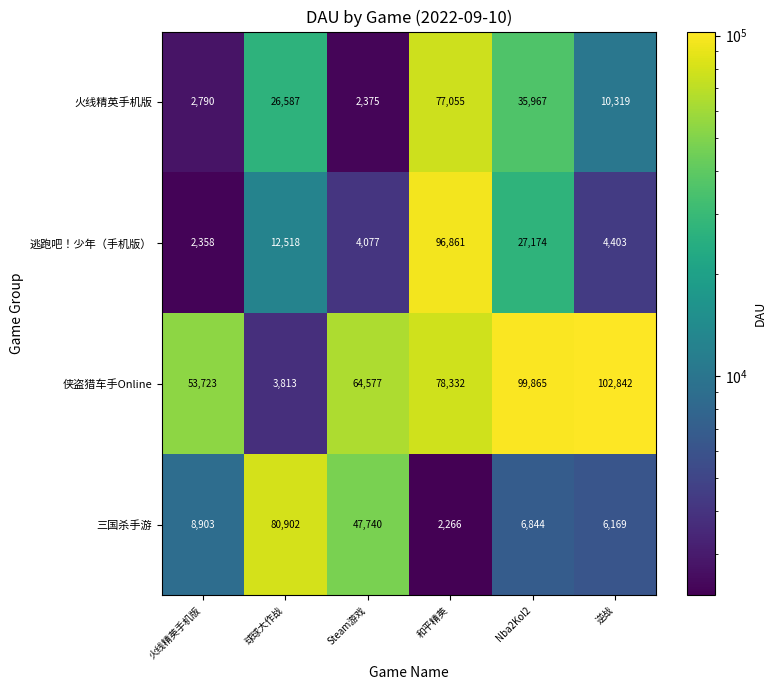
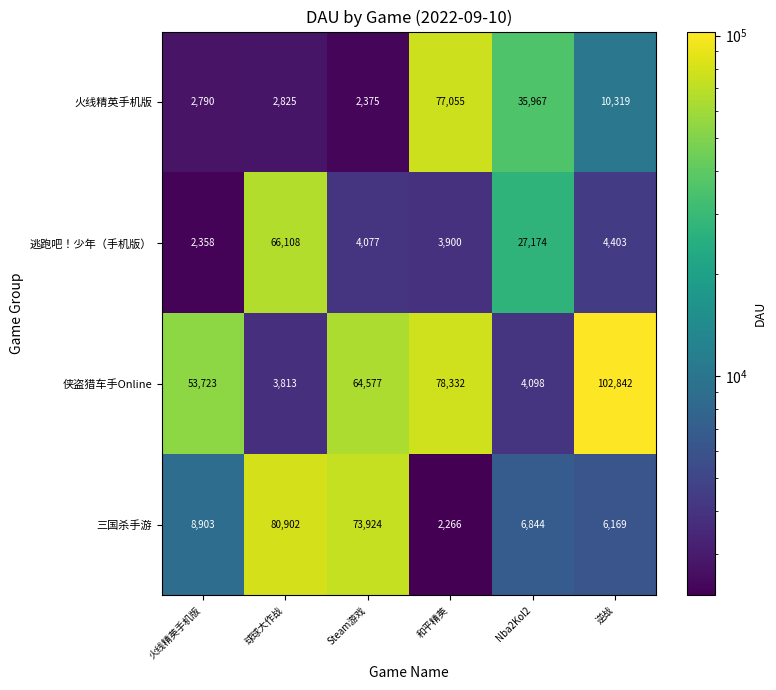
  {
    "火线精英手机版": {
      "火线精英手机版": "2,790",
-     "球球大作战": "26,587",
+     "球球大作战": "2,825",
      "Steam游戏": "2,375",
      "和平精英": "77,055",
      "Nba2Kol2": "35,967",
      "逆战": "10,319"
    },
    "逃跑吧！少年（手机版）": {
      "火线精英手机版": "2,358",
-     "球球大作战": "12,518",
+     "球球大作战": "66,108",
      "Steam游戏": "4,077",
-     "和平精英": "96,861",
+     "和平精英": "3,900",
      "Nba2Kol2": "27,174",
      "逆战": "4,403"
    },
    "侠盗猎车手Online": {
      "火线精英手机版": "53,723",
      "球球大作战": "3,813",
      "Steam游戏": "64,577",
      "和平精英": "78,332",
-     "Nba2Kol2": "99,865",
+     "Nba2Kol2": "4,098",
      "逆战": "102,842"
    },
    "三国杀手游": {
      "火线精英手机版": "8,903",
      "球球大作战": "80,902",
-     "Steam游戏": "47,740",
+     "Steam游戏": "73,924",
      "和平精英": "2,266",
      "Nba2Kol2": "6,844",
      "逆战": "6,169"
    }
  }
